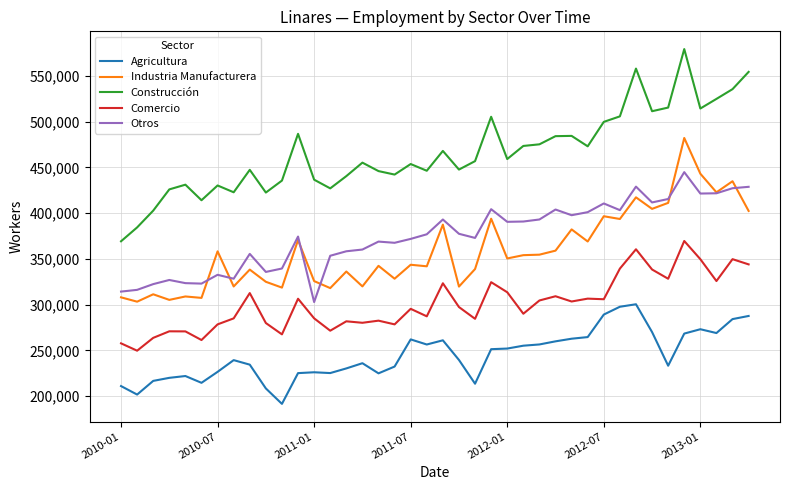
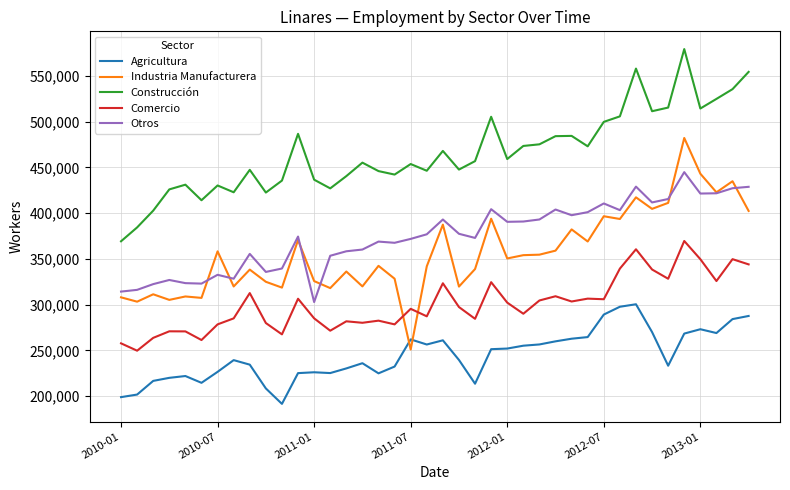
  {
    "Agricultura": {
-     "2010-01": "210,000",
+     "2010-01": "200,000",
      "2010-07": "230,000",
      "2011-01": "230,000",
      "2011-07": "260,000",
      "2012-01": "250,000",
      "2012-07": "290,000",
      "2013-01": "270,000"
    },
    "Industria Manufacturera": {
      "2010-01": "310,000",
      "2010-07": "360,000",
      "2011-01": "330,000",
-     "2011-07": "340,000",
+     "2011-07": "250,000",
      "2012-01": "350,000",
      "2012-07": "400,000",
      "2013-01": "440,000"
    },
    "Construcción": {
      "2010-01": "370,000",
      "2010-07": "430,000",
      "2011-01": "440,000",
      "2011-07": "450,000",
      "2012-01": "460,000",
      "2012-07": "500,000",
      "2013-01": "510,000"
    },
    "Comercio": {
      "2010-01": "260,000",
      "2010-07": "280,000",
      "2011-01": "280,000",
      "2011-07": "300,000",
-     "2012-01": "310,000",
+     "2012-01": "300,000",
      "2012-07": "310,000",
      "2013-01": "350,000"
    },
    "Otros": {
      "2010-01": "310,000",
      "2010-07": "330,000",
      "2011-01": "300,000",
      "2011-07": "370,000",
      "2012-01": "390,000",
      "2012-07": "410,000",
      "2013-01": "420,000"
    }
  }
